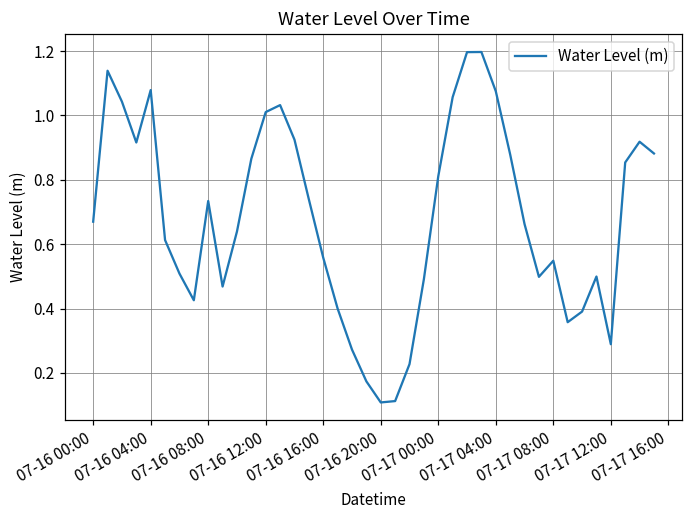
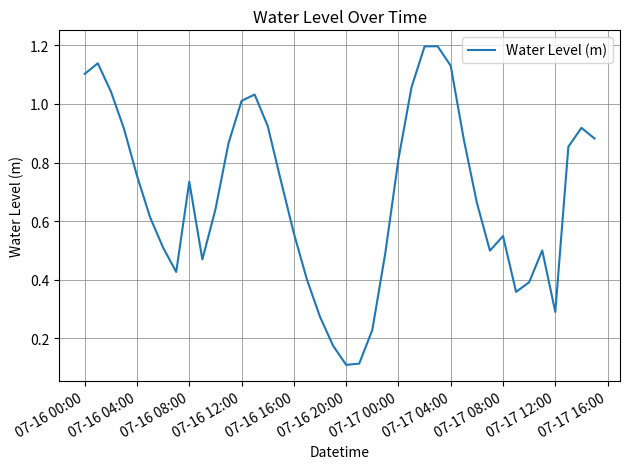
  {
-   "07-16 00:00": 0.67,
-   "07-16 04:00": 1.08,
+   "07-16 00:00": 1.10,
+   "07-16 04:00": 0.75,
    "07-16 08:00": 0.73,
    "07-16 12:00": 1.01,
    "07-16 16:00": 0.56,
    "07-16 20:00": 0.11,
    "07-17 00:00": 0.81,
-   "07-17 04:00": 1.08,
+   "07-17 04:00": 1.13,
    "07-17 08:00": 0.55,
    "07-17 12:00": 0.29
  }
